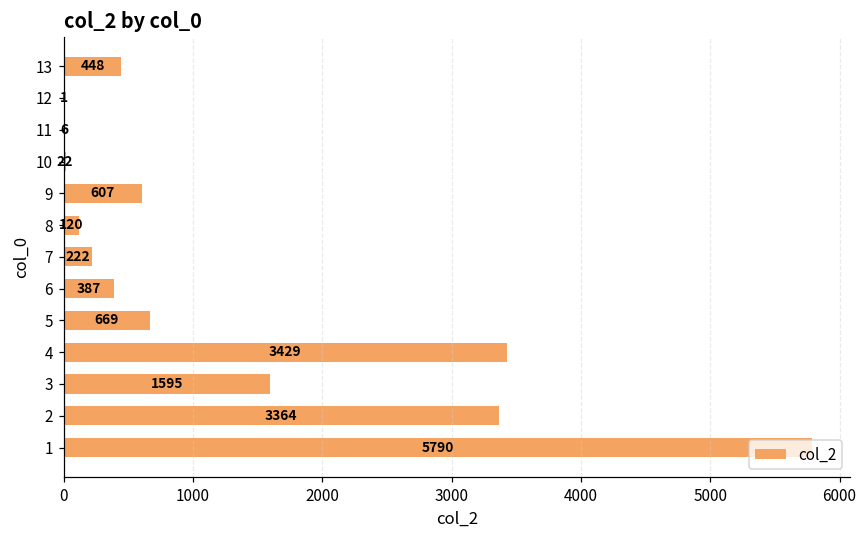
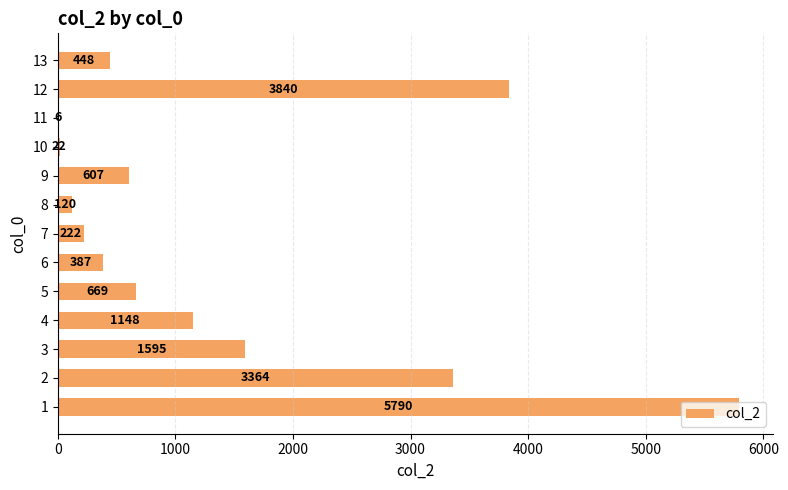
  {
    "13": 448,
-   "12": 1,
+   "12": 3840,
    "11": 6,
    "10": 22,
    "9": 607,
    "8": 120,
    "7": 222,
    "6": 387,
    "5": 669,
-   "4": 3429,
+   "4": 1148,
    "3": 1595,
    "2": 3364
  }
